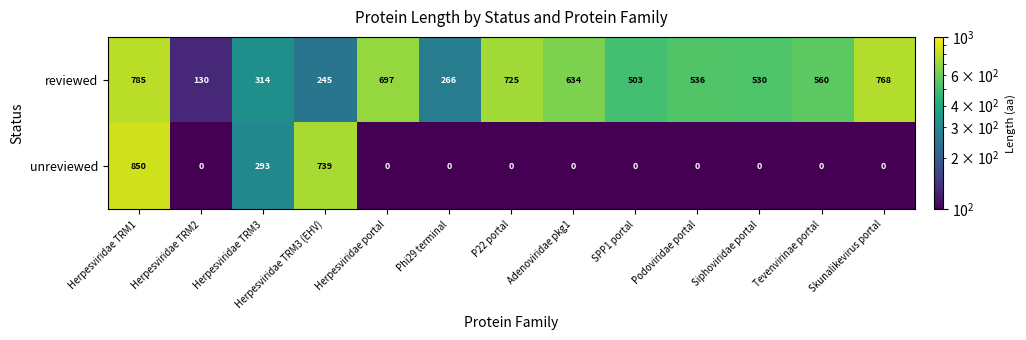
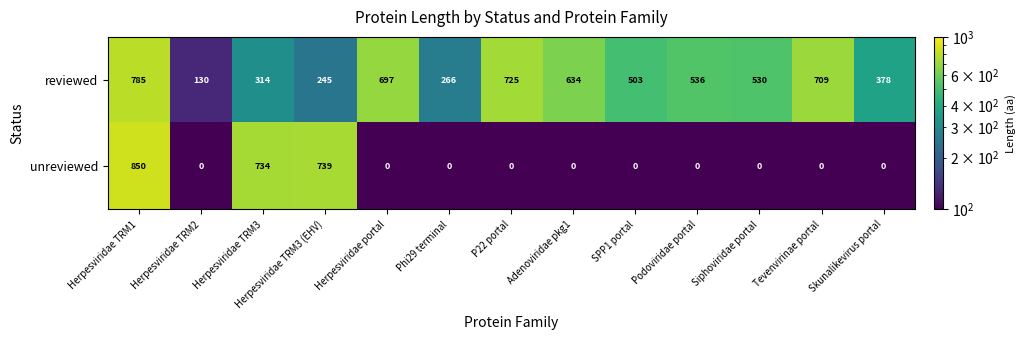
  {
    "reviewed": {
      "Herpesviridae TRM1": 785,
      "Herpesviridae TRM2": 130,
      "Herpesviridae TRM3": 314,
      "Herpesviridae TRM3 (EHV)": 245,
      "Herpesviridae portal": 697,
      "Phi29 terminal": 266,
      "P22 portal": 725,
      "Adenoviridae pkg1": 634,
      "SPP1 portal": 503,
      "Podoviridae portal": 536,
      "Siphoviridae portal": 530,
-     "Tevenvirinae portal": 560,
-     "Skunalikevirus portal": 768
+     "Tevenvirinae portal": 709,
+     "Skunalikevirus portal": 378
    },
    "unreviewed": {
      "Herpesviridae TRM1": 850,
      "Herpesviridae TRM2": 0,
-     "Herpesviridae TRM3": 293,
+     "Herpesviridae TRM3": 734,
      "Herpesviridae TRM3 (EHV)": 739,
      "Herpesviridae portal": 0,
      "Phi29 terminal": 0,
      "P22 portal": 0,
      "Adenoviridae pkg1": 0,
      "SPP1 portal": 0,
      "Podoviridae portal": 0,
      "Siphoviridae portal": 0,
      "Tevenvirinae portal": 0,
      "Skunalikevirus portal": 0
    }
  }
